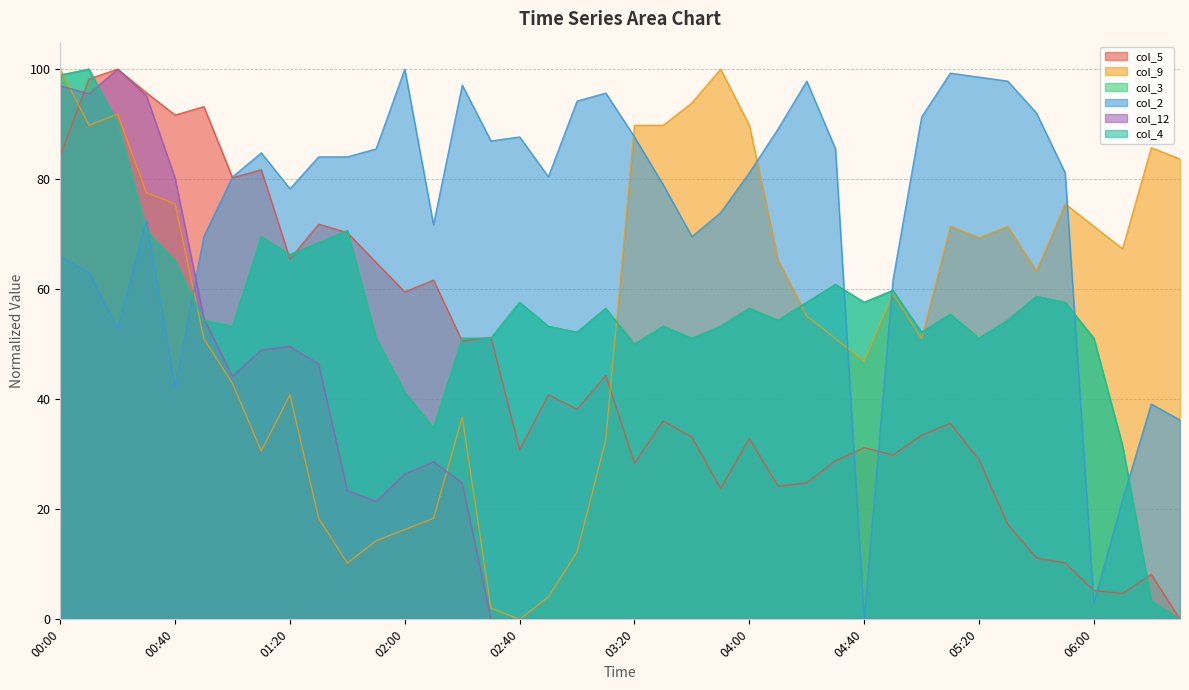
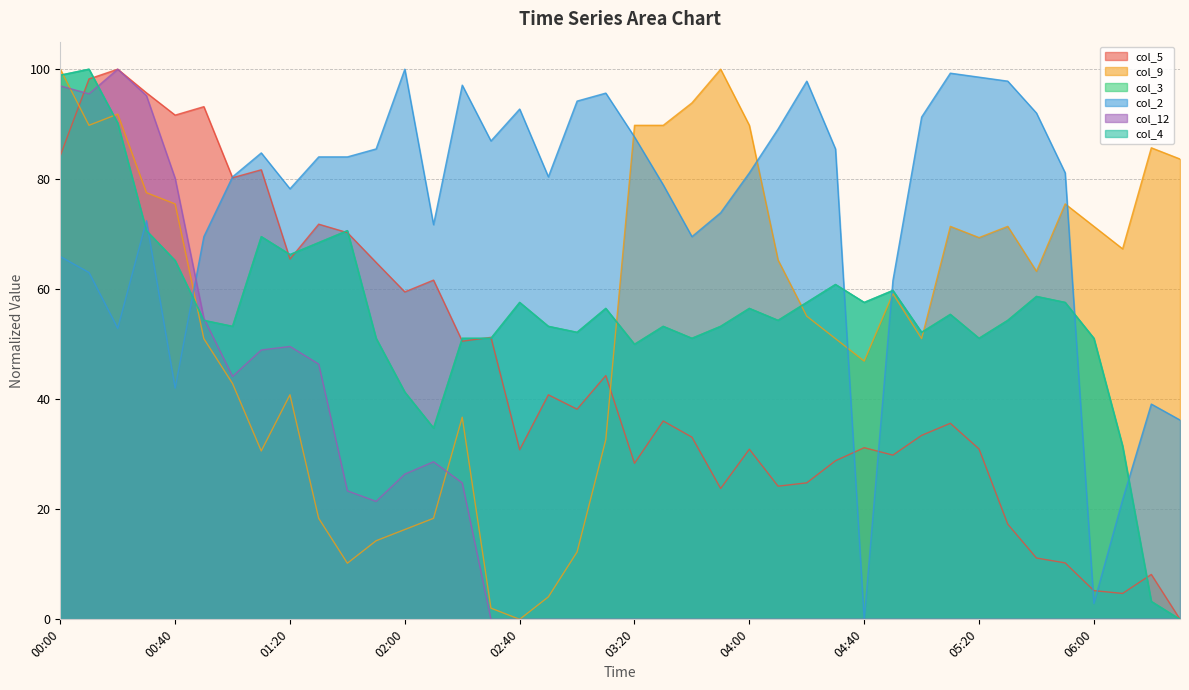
  {
    "col_5": {
      "00:00": 84,
      "00:40": 92,
      "01:20": 65,
      "02:00": 60,
      "02:40": 31,
      "03:20": 28,
-     "04:00": 33,
+     "04:00": 31,
      "04:40": 31,
-     "05:20": 29,
+     "05:20": 31,
      "06:00": 5
    },
    "col_9": {
      "00:00": 100,
      "00:40": 76,
      "01:20": 41,
      "02:00": 16,
      "03:20": 90,
      "04:00": 90,
      "04:40": 47,
      "05:20": 69,
      "06:00": 71
    },
    "col_4": {
      "00:00": 99,
      "00:40": 65,
      "01:20": 66,
      "02:00": 41,
      "02:40": 58,
      "03:20": 50,
      "04:00": 57,
      "04:40": 58,
      "05:20": 51,
      "06:00": 51
    },
    "col_2": {
      "00:00": 66,
      "00:40": 42,
      "01:20": 78,
      "02:00": 100,
-     "02:40": 88,
+     "02:40": 93,
      "03:20": 88,
      "04:00": 81,
      "05:20": 99,
      "06:00": 3
    },
    "col_12": {
      "00:00": 97,
      "00:40": 80,
      "01:20": 50,
      "02:00": 26,
      "03:20": 0,
      "04:00": 0,
      "05:20": 0,
      "06:00": 0
    }
  }
